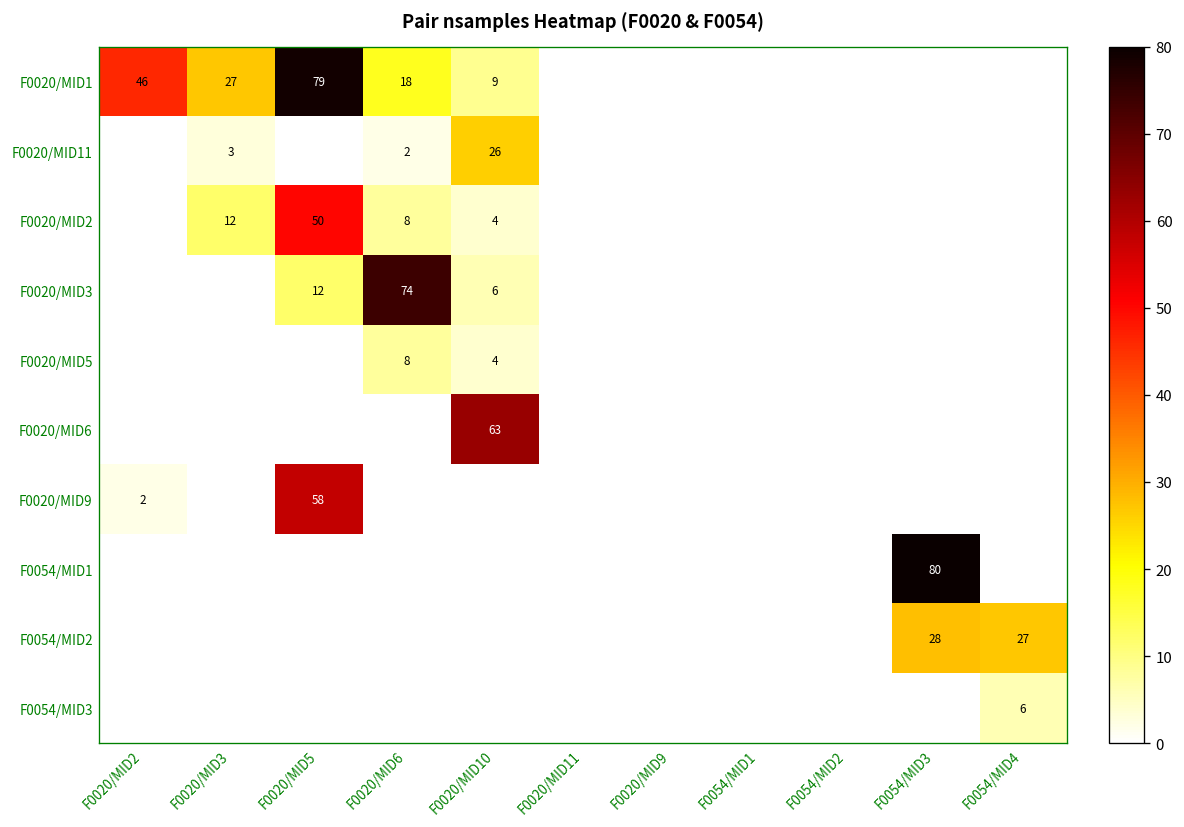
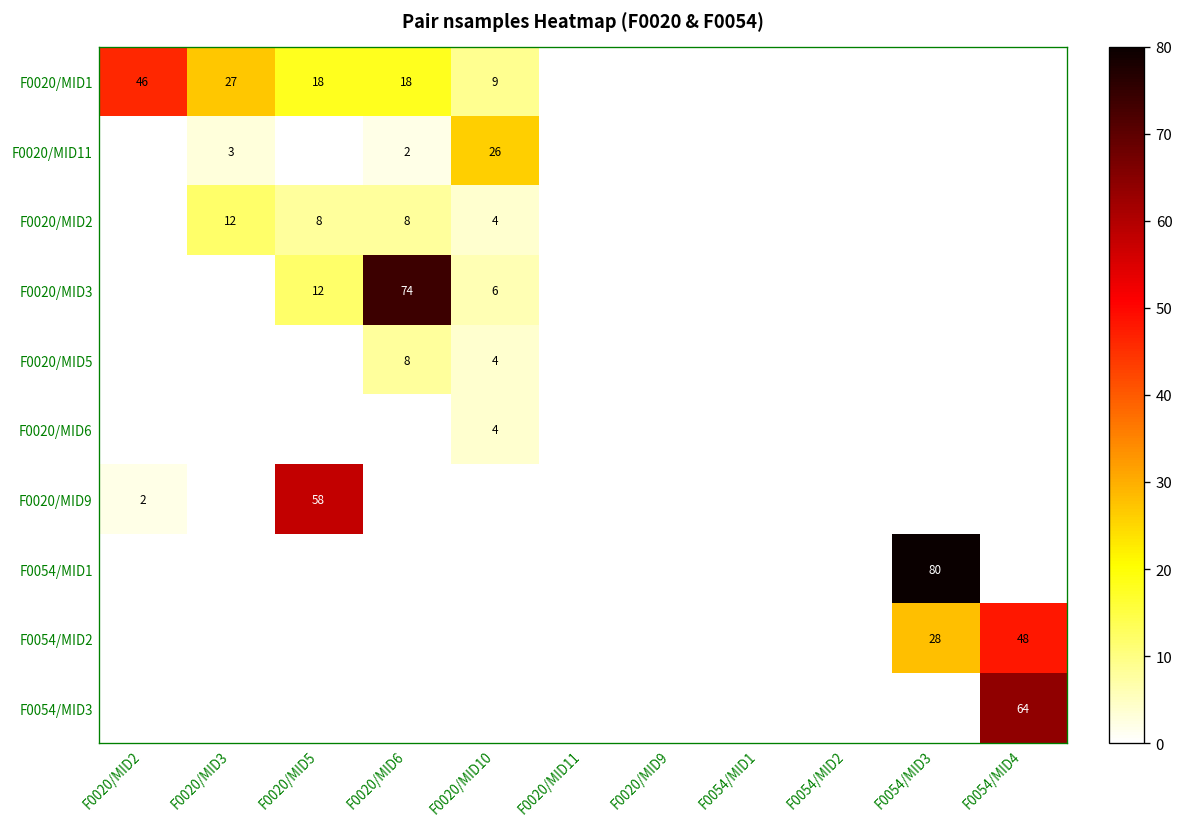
  {
    "F0020/MID1": {
      "F0020/MID2": 46,
      "F0020/MID3": 27,
-     "F0020/MID5": 79,
+     "F0020/MID5": 18,
      "F0020/MID6": 18,
      "F0020/MID10": 9
    },
    "F0020/MID11": {
      "F0020/MID3": 3,
      "F0020/MID6": 2,
      "F0020/MID10": 26
    },
    "F0020/MID2": {
      "F0020/MID3": 12,
-     "F0020/MID5": 50,
+     "F0020/MID5": 8,
      "F0020/MID6": 8,
      "F0020/MID10": 4
    },
    "F0020/MID3": {
      "F0020/MID5": 12,
      "F0020/MID6": 74,
      "F0020/MID10": 6
    },
    "F0020/MID5": {
      "F0020/MID6": 8,
      "F0020/MID10": 4
    },
    "F0020/MID6": {
-     "F0020/MID10": 63
+     "F0020/MID10": 4
    },
    "F0020/MID9": {
      "F0020/MID2": 2,
      "F0020/MID5": 58
    },
    "F0054/MID1": {
      "F0054/MID3": 80
    },
    "F0054/MID2": {
      "F0054/MID3": 28,
-     "F0054/MID4": 27
+     "F0054/MID4": 48
    },
    "F0054/MID3": {
-     "F0054/MID4": 6
+     "F0054/MID4": 64
    }
  }
